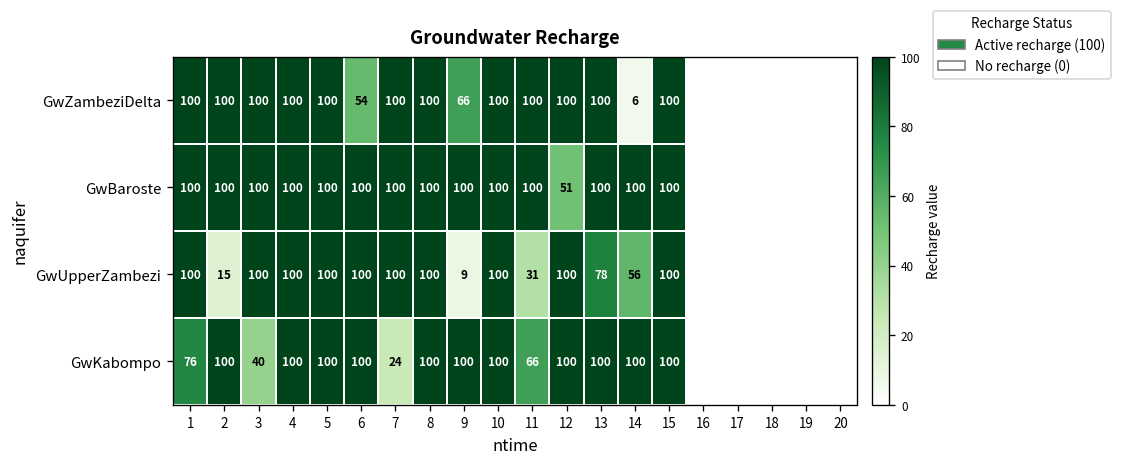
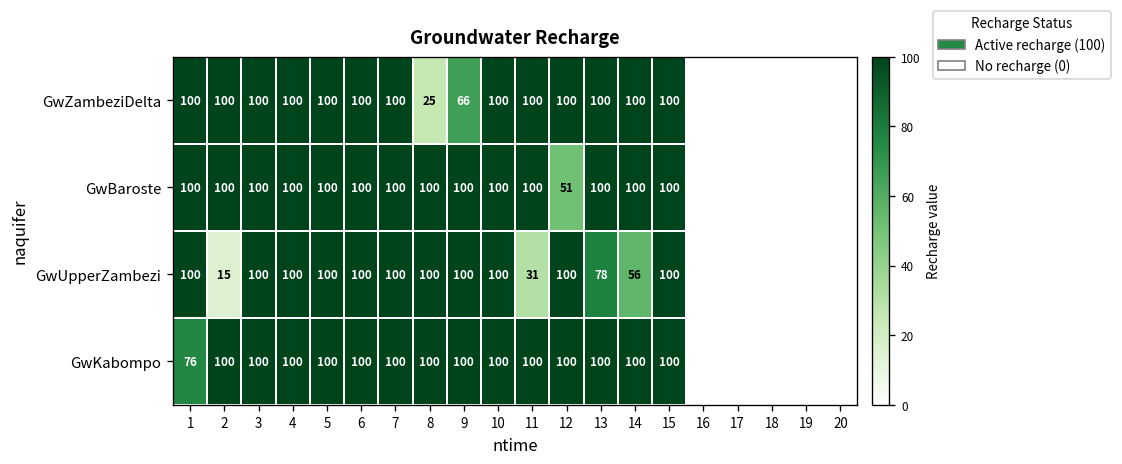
  {
    "GwZambeziDelta": {
      "1": 100,
      "2": 100,
      "3": 100,
      "4": 100,
      "5": 100,
-     "6": 54,
+     "6": 100,
      "7": 100,
-     "8": 100,
+     "8": 25,
      "9": 66,
      "10": 100,
      "11": 100,
      "12": 100,
      "13": 100,
-     "14": 6,
+     "14": 100,
      "15": 100
    },
    "GwBaroste": {
      "1": 100,
      "2": 100,
      "3": 100,
      "4": 100,
      "5": 100,
      "6": 100,
      "7": 100,
      "8": 100,
      "9": 100,
      "10": 100,
      "11": 100,
      "12": 51,
      "13": 100,
      "14": 100,
      "15": 100
    },
    "GwUpperZambezi": {
      "1": 100,
      "2": 15,
      "3": 100,
      "4": 100,
      "5": 100,
      "6": 100,
      "7": 100,
      "8": 100,
-     "9": 9,
+     "9": 100,
      "10": 100,
      "11": 31,
      "12": 100,
      "13": 78,
      "14": 56,
      "15": 100
    },
    "GwKabompo": {
      "1": 76,
      "2": 100,
-     "3": 40,
+     "3": 100,
      "4": 100,
      "5": 100,
      "6": 100,
-     "7": 24,
+     "7": 100,
      "8": 100,
      "9": 100,
      "10": 100,
-     "11": 66,
+     "11": 100,
      "12": 100,
      "13": 100,
      "14": 100,
      "15": 100
    }
  }
